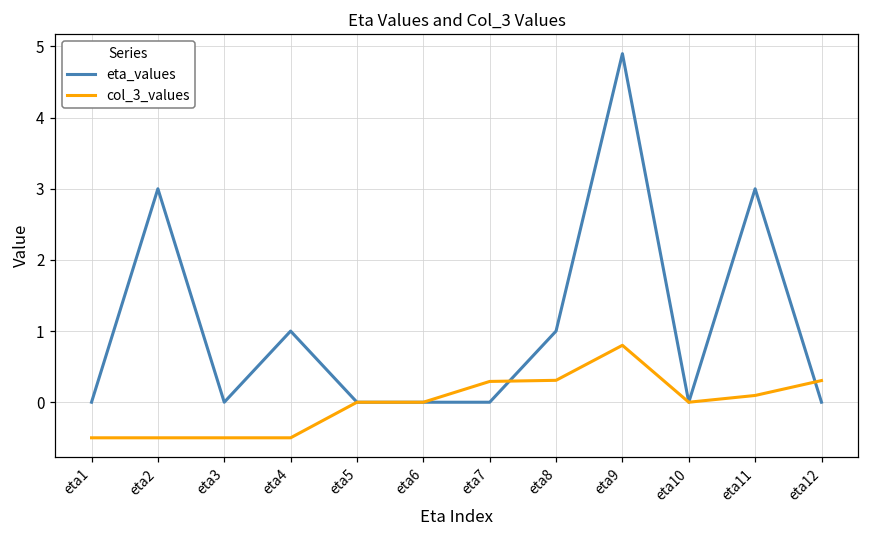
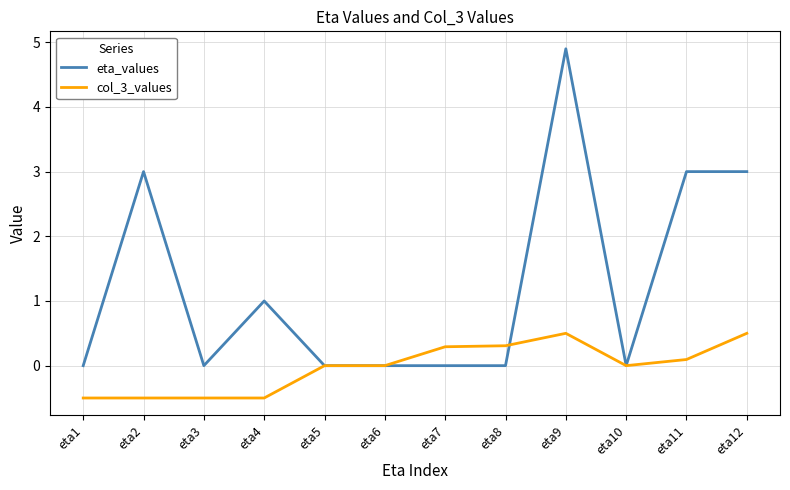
  {
    "eta_values": {
      "eta1": 0,
      "eta2": 3,
      "eta3": 0,
      "eta4": 1,
      "eta7": 0,
-     "eta8": 1,
+     "eta8": 0,
      "eta9": 4.9,
      "eta11": 3,
-     "eta12": 0
+     "eta12": 3
    },
    "col_3_values": {
      "eta1": -0.5,
      "eta2": -0.5,
      "eta3": -0.5,
      "eta4": -0.5,
      "eta7": 0.3,
      "eta8": 0.3,
-     "eta9": 0.8,
+     "eta9": 0.5,
      "eta11": 0.1,
-     "eta12": 0.3
+     "eta12": 0.5
    }
  }
